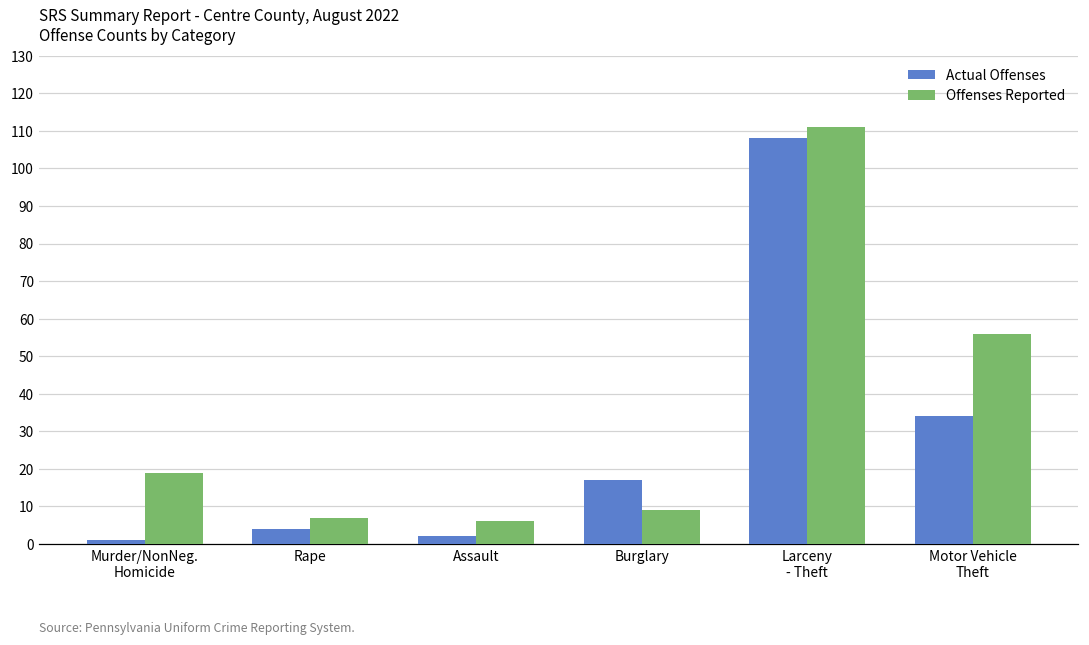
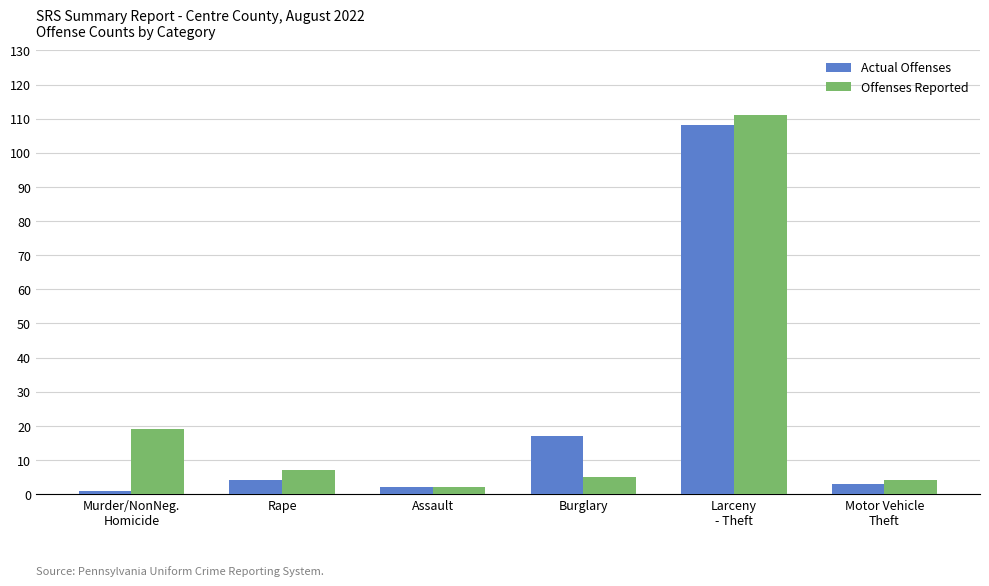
  {
    "Actual Offenses": {
      "Murder/NonNeg. Homicide": 1,
      "Rape": 4,
      "Assault": 2,
      "Burglary": 17,
      "Larceny - Theft": 108,
-     "Motor Vehicle Theft": 34
+     "Motor Vehicle Theft": 3
    },
    "Offenses Reported": {
      "Murder/NonNeg. Homicide": 19,
      "Rape": 7,
-     "Assault": 6,
-     "Burglary": 9,
+     "Assault": 2,
+     "Burglary": 5,
      "Larceny - Theft": 111,
-     "Motor Vehicle Theft": 56
+     "Motor Vehicle Theft": 4
    }
  }
